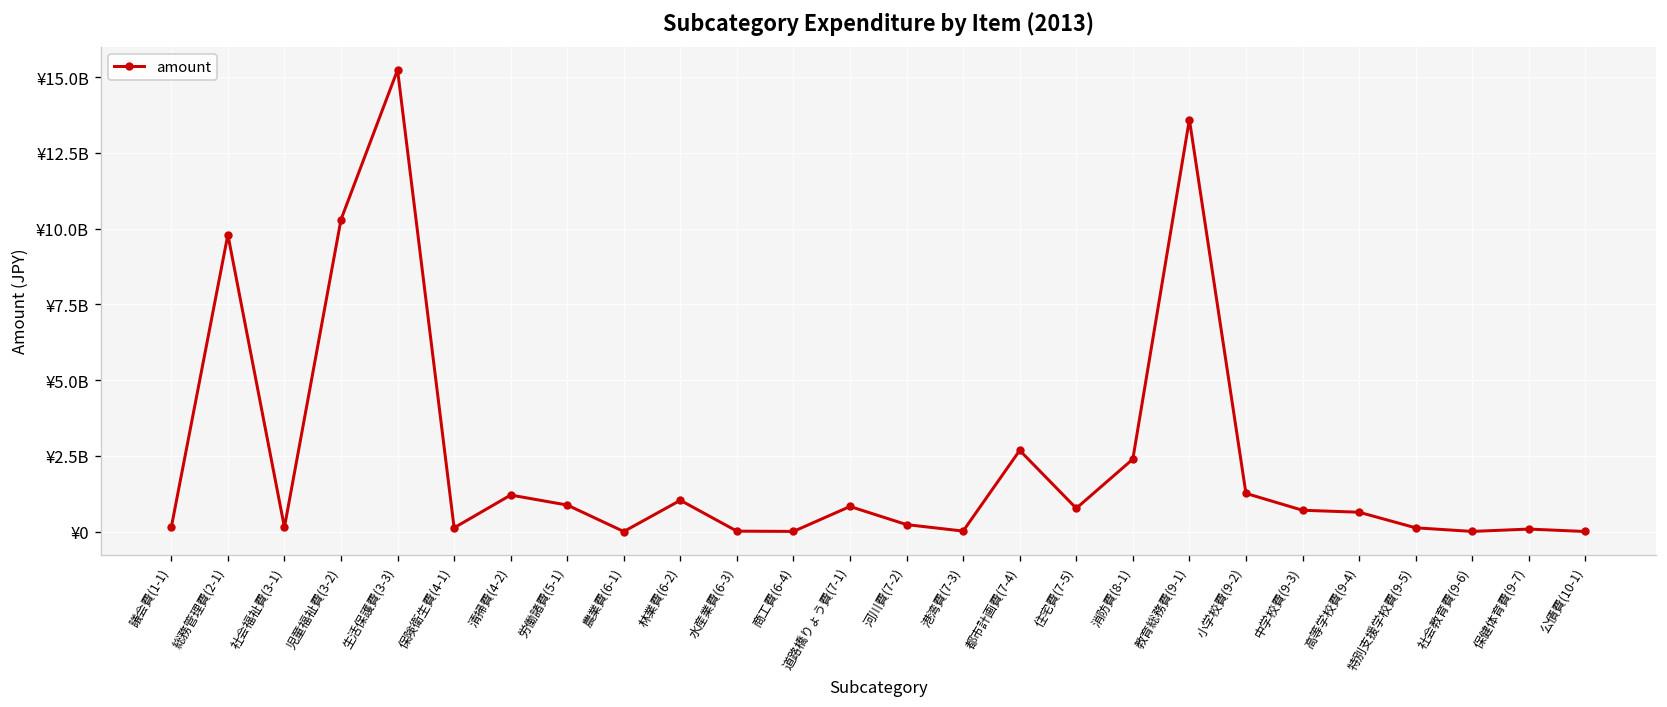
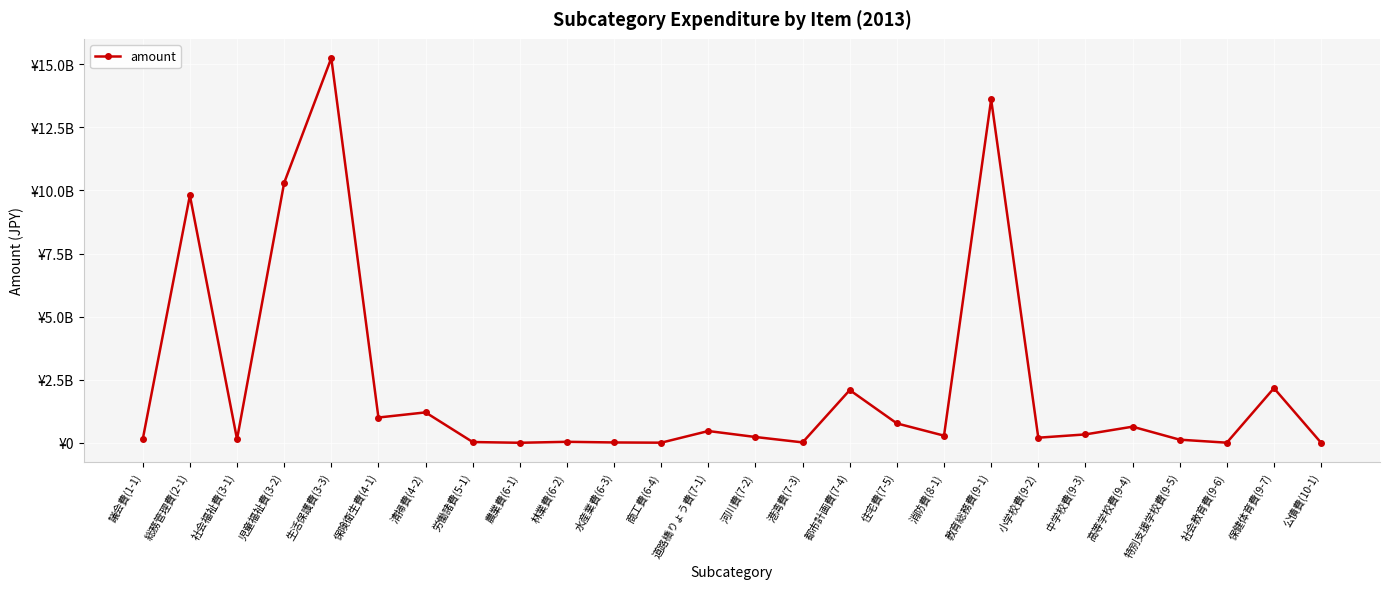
  {
    "議会費(1-1)": "¥100000000",
    "総務管理費(2-1)": "¥9800000000",
    "社会福祉費(3-1)": "¥100000000",
    "児童福祉費(3-2)": "¥10300000000",
    "生活保護費(3-3)": "¥15200000000",
-   "保険衛生費(4-1)": "¥100000000",
+   "保険衛生費(4-1)": "¥1000000000",
    "清掃費(4-2)": "¥1200000000",
-   "労働諸費(5-1)": "¥900000000",
+   "労働諸費(5-1)": "¥0",
    "農業費(6-1)": "¥0",
-   "林業費(6-2)": "¥1000000000",
+   "林業費(6-2)": "¥0",
    "水産業費(6-3)": "¥0",
    "商工費(6-4)": "¥0",
-   "道路橋りょう費(7-1)": "¥800000000",
+   "道路橋りょう費(7-1)": "¥500000000",
    "河川費(7-2)": "¥200000000",
    "港湾費(7-3)": "¥0",
-   "都市計画費(7-4)": "¥2700000000",
+   "都市計画費(7-4)": "¥2100000000",
    "住宅費(7-5)": "¥800000000",
-   "消防費(8-1)": "¥2400000000",
+   "消防費(8-1)": "¥300000000",
    "教育総務費(9-1)": "¥13600000000",
-   "小学校費(9-2)": "¥1300000000",
-   "中学校費(9-3)": "¥700000000",
+   "小学校費(9-2)": "¥200000000",
+   "中学校費(9-3)": "¥300000000",
    "高等学校費(9-4)": "¥600000000",
    "特別支援学校費(9-5)": "¥100000000",
    "社会教育費(9-6)": "¥0",
-   "保健体育費(9-7)": "¥100000000",
+   "保健体育費(9-7)": "¥2200000000",
    "公債費(10-1)": "¥0"
  }
